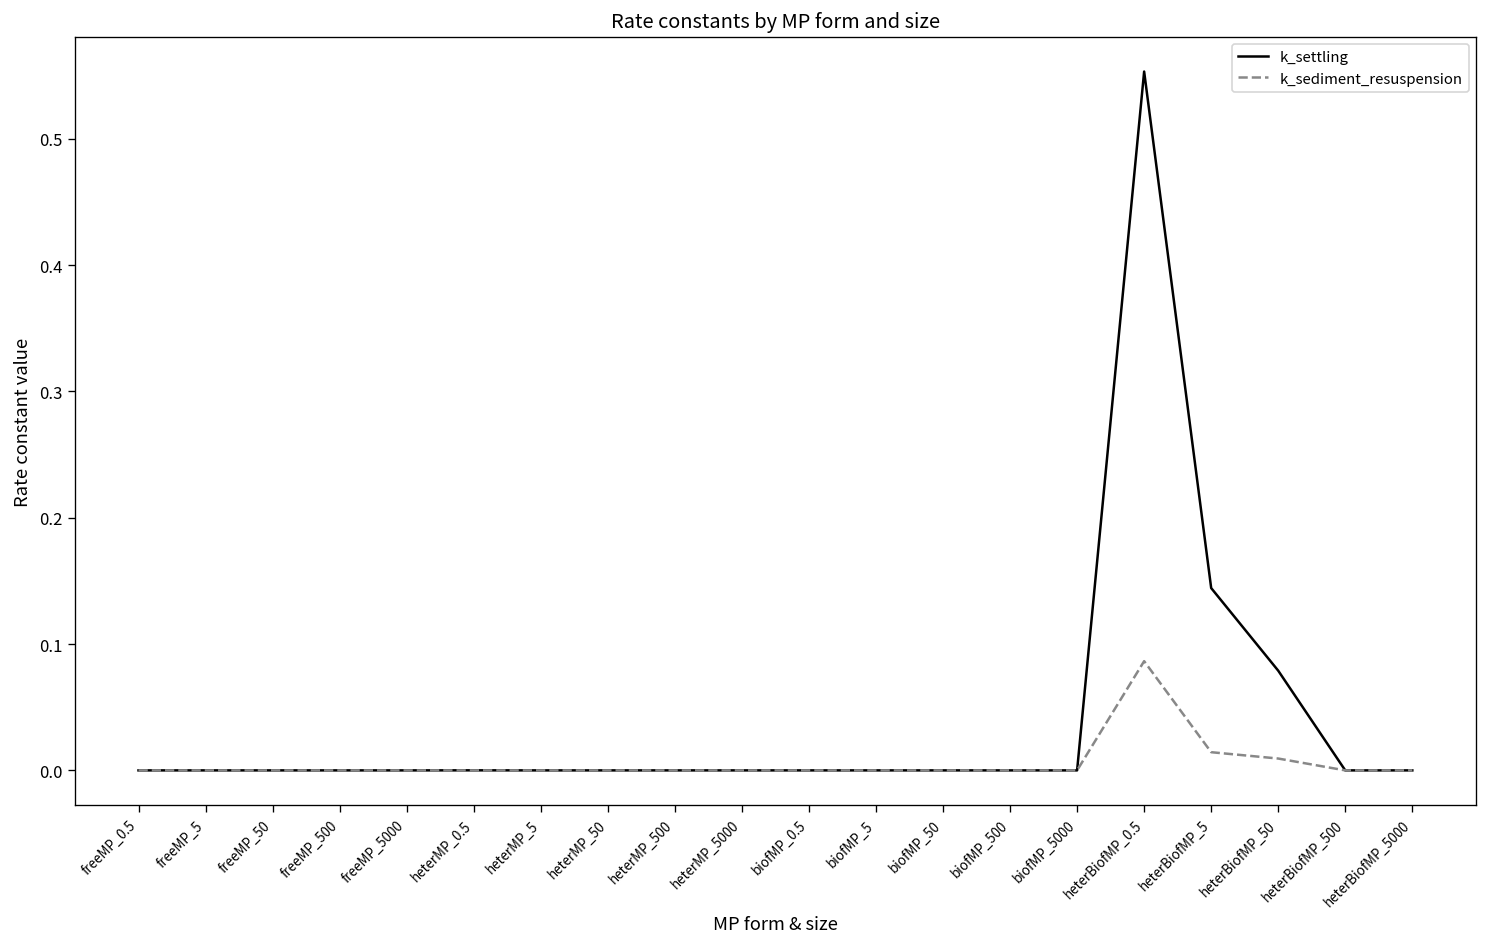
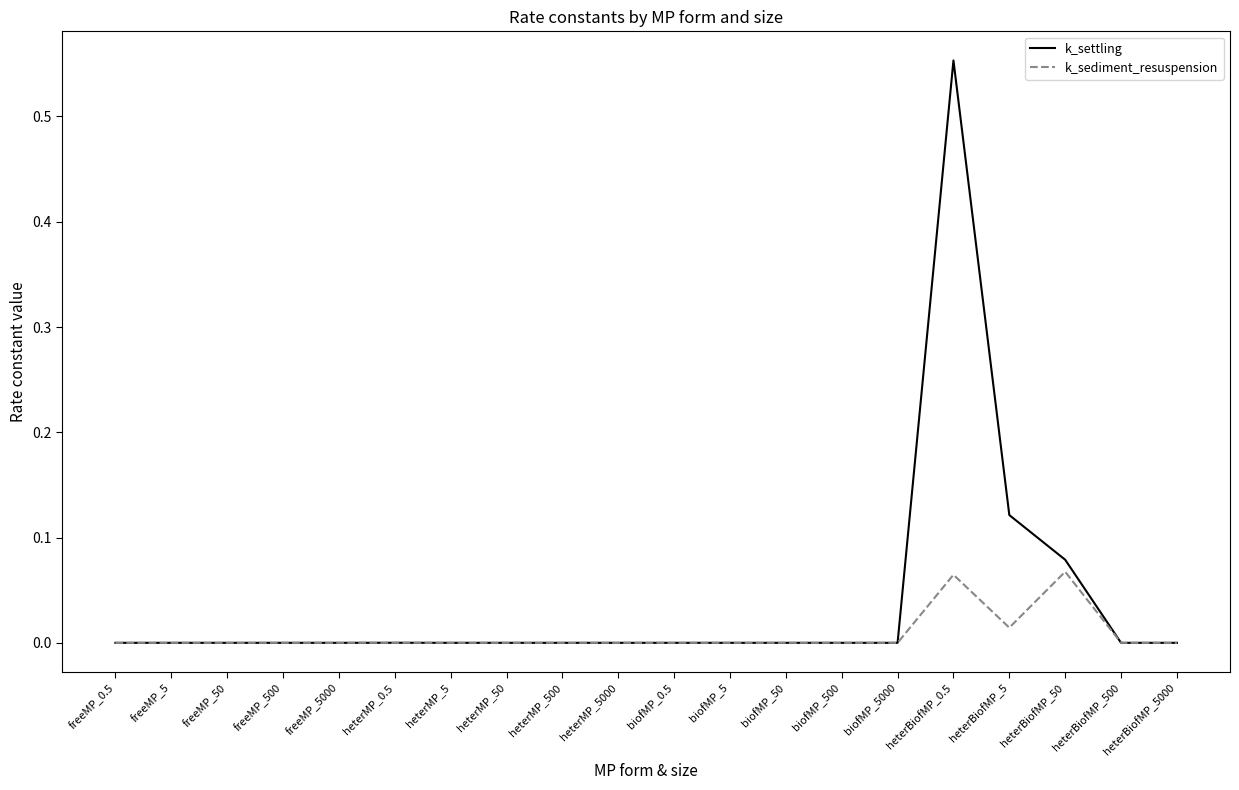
  {
    "k_settling": {
      "heterBiofMP_0.5": 0.553,
-     "heterBiofMP_5": 0.144,
+     "heterBiofMP_5": 0.121,
      "heterBiofMP_50": 0.079
    },
    "k_sediment_resuspension": {
-     "heterBiofMP_0.5": 0.086,
+     "heterBiofMP_0.5": 0.065,
      "heterBiofMP_5": 0.014,
-     "heterBiofMP_50": 0.009
+     "heterBiofMP_50": 0.068
    }
  }
